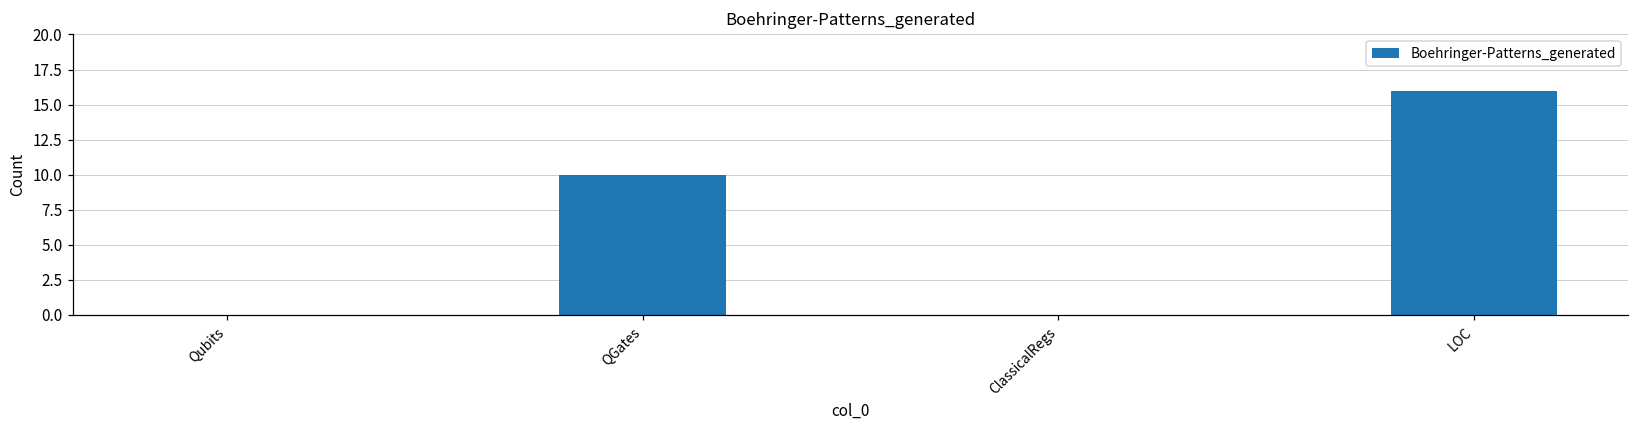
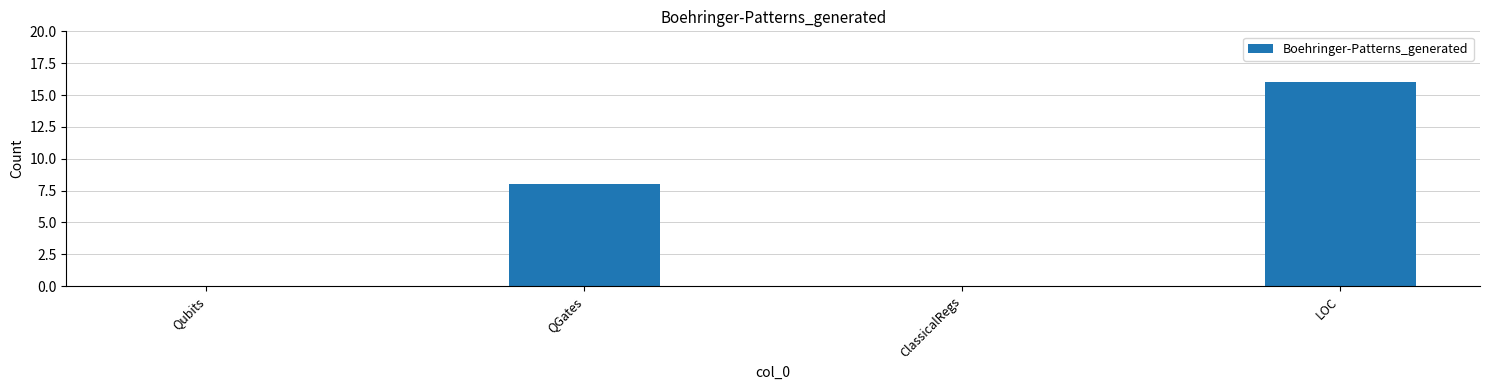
  {
    "Qubits": 0,
-   "QGates": 10,
+   "QGates": 8,
    "ClassicalRegs": 0,
    "LOC": 16
  }
